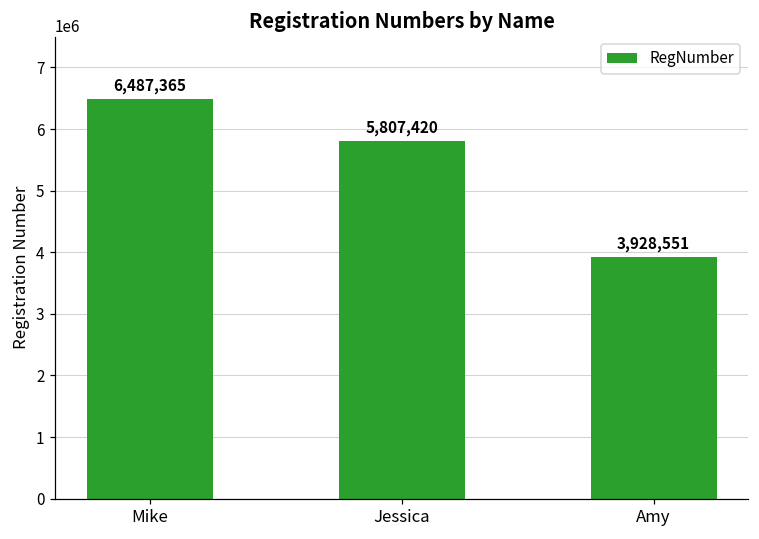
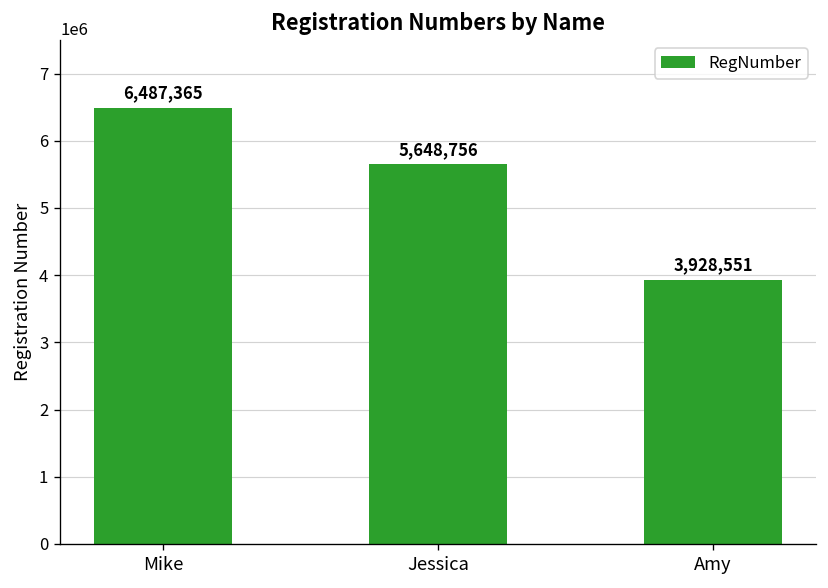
  {
    "Mike": "6,487,365",
-   "Jessica": "5,807,420",
+   "Jessica": "5,648,756",
    "Amy": "3,928,551"
  }
